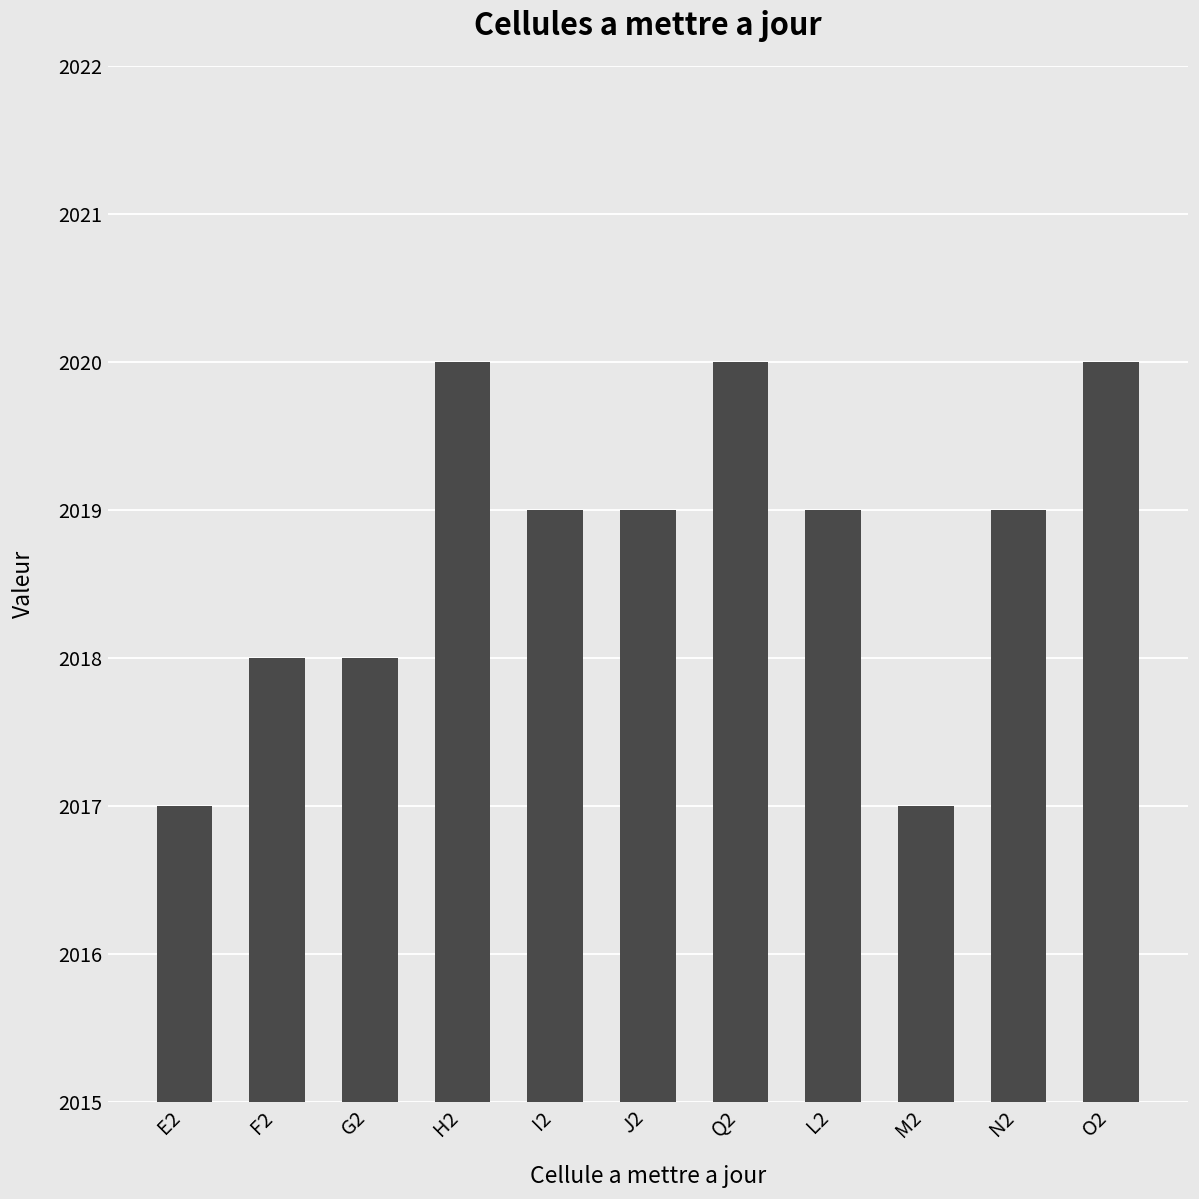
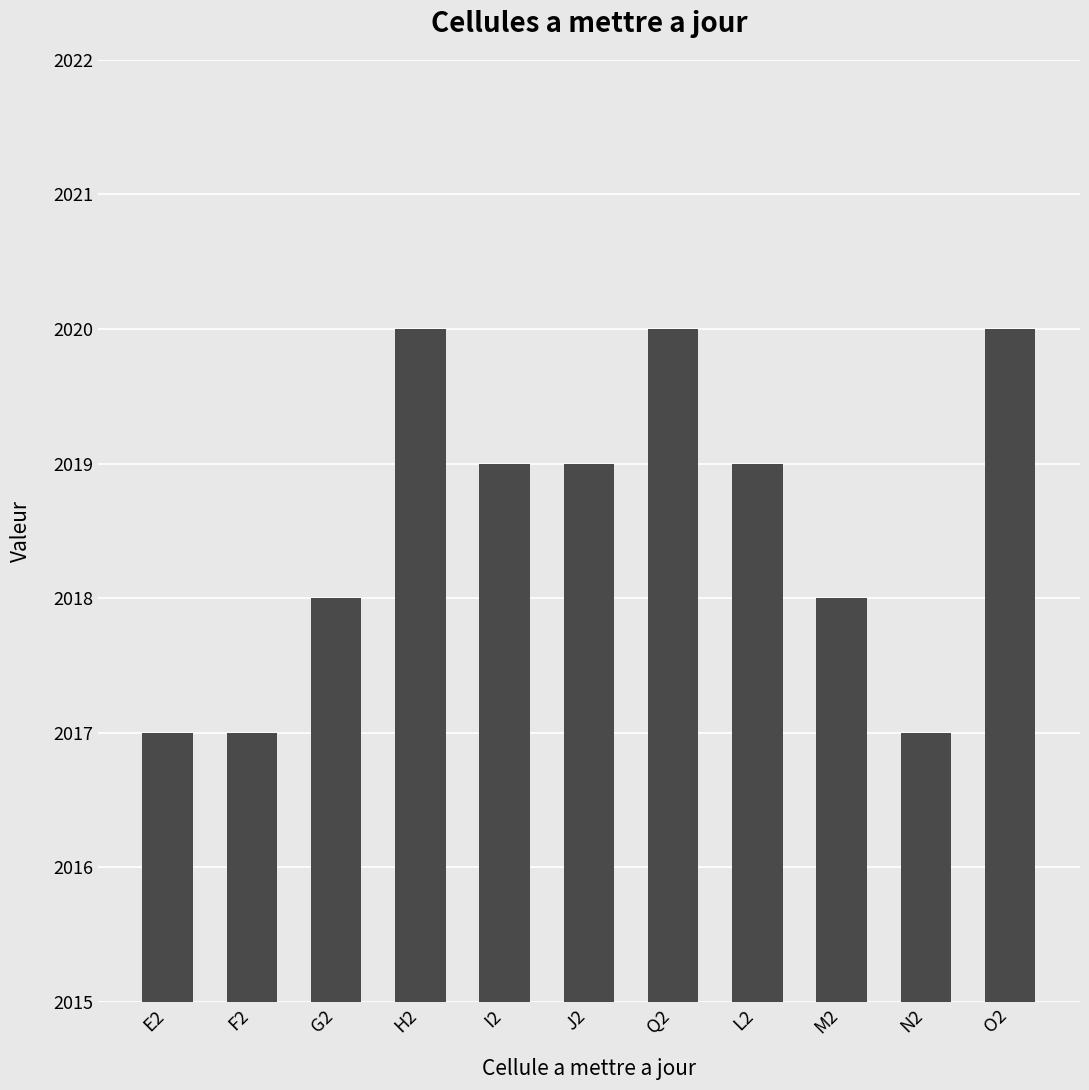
  {
    "E2": 2017,
-   "F2": 2018,
+   "F2": 2017,
    "G2": 2018,
    "H2": 2020,
    "I2": 2019,
    "J2": 2019,
    "Q2": 2020,
    "L2": 2019,
-   "M2": 2017,
-   "N2": 2019,
+   "M2": 2018,
+   "N2": 2017,
    "O2": 2020
  }
